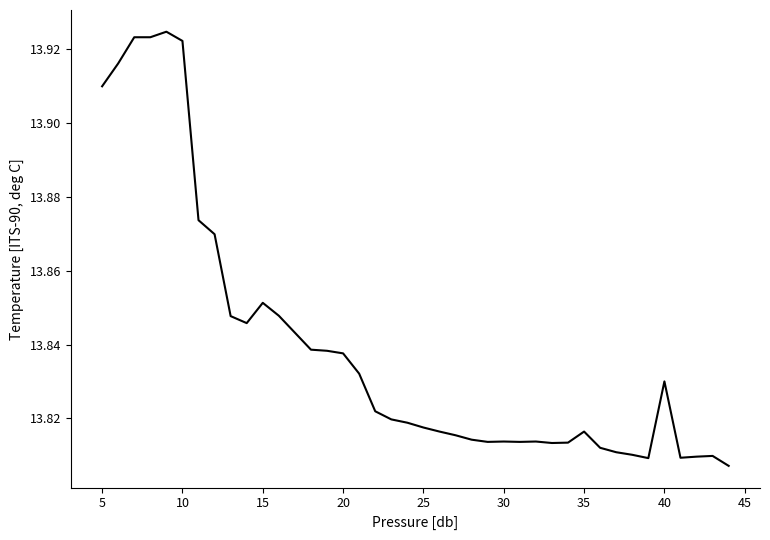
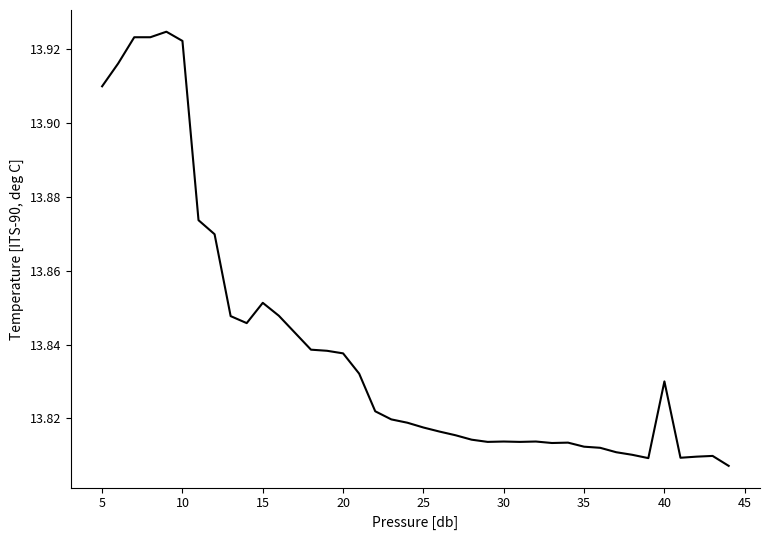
  {
    "5": 13.910,
    "10": 13.922,
    "15": 13.851,
    "20": 13.838,
    "25": 13.818,
    "30": 13.814,
-   "35": 13.816,
+   "35": 13.812,
    "40": 13.830
  }
